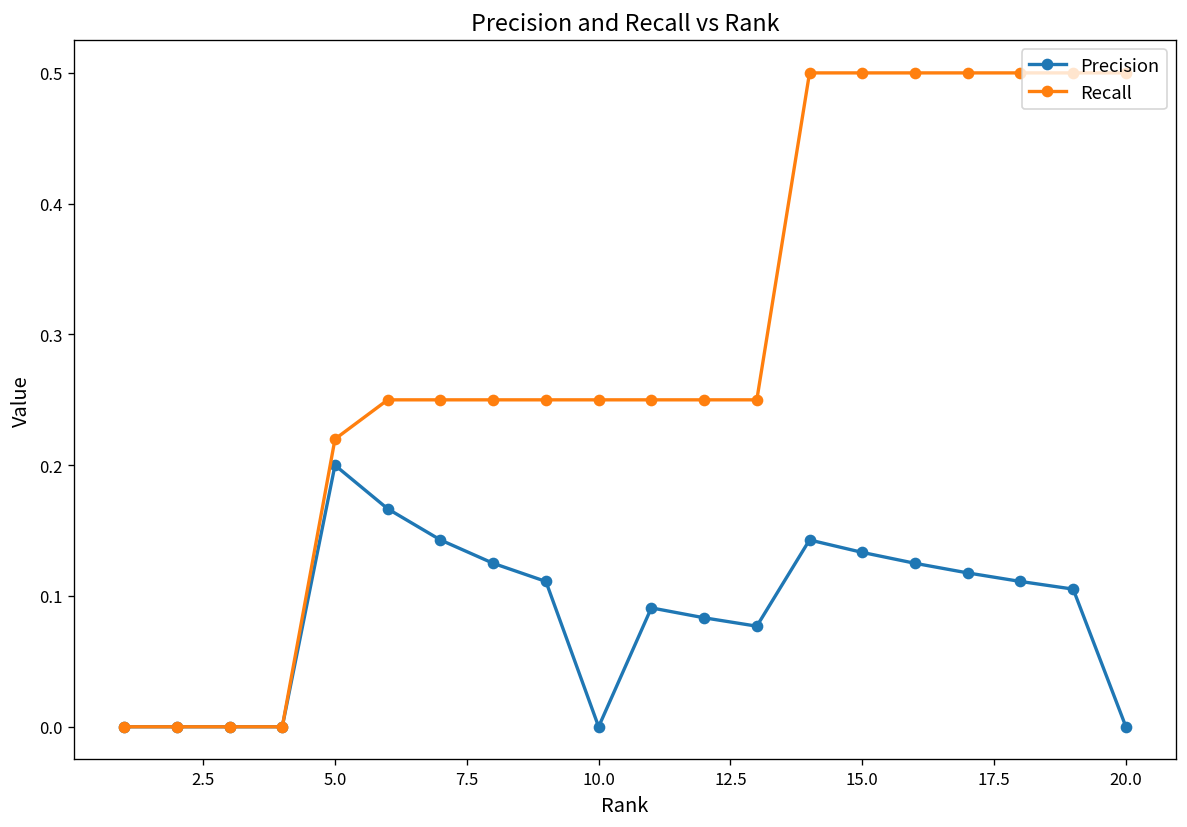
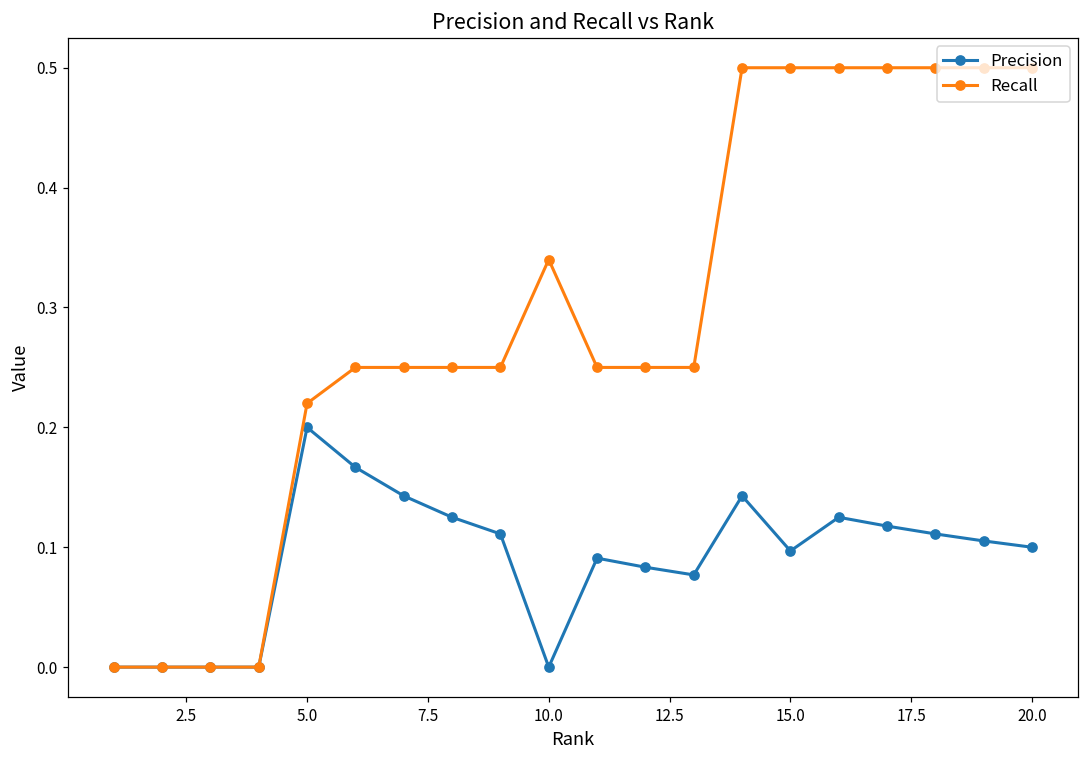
  {
    "Precision": {
      "5.0": 0.200,
      "10.0": 0.000,
-     "15.0": 0.133,
-     "20.0": 0.0
+     "15.0": 0.097,
+     "20.0": 0.1
    },
    "Recall": {
      "5.0": 0.22,
-     "10.0": 0.25,
+     "10.0": 0.34,
      "15.0": 0.50
    }
  }
